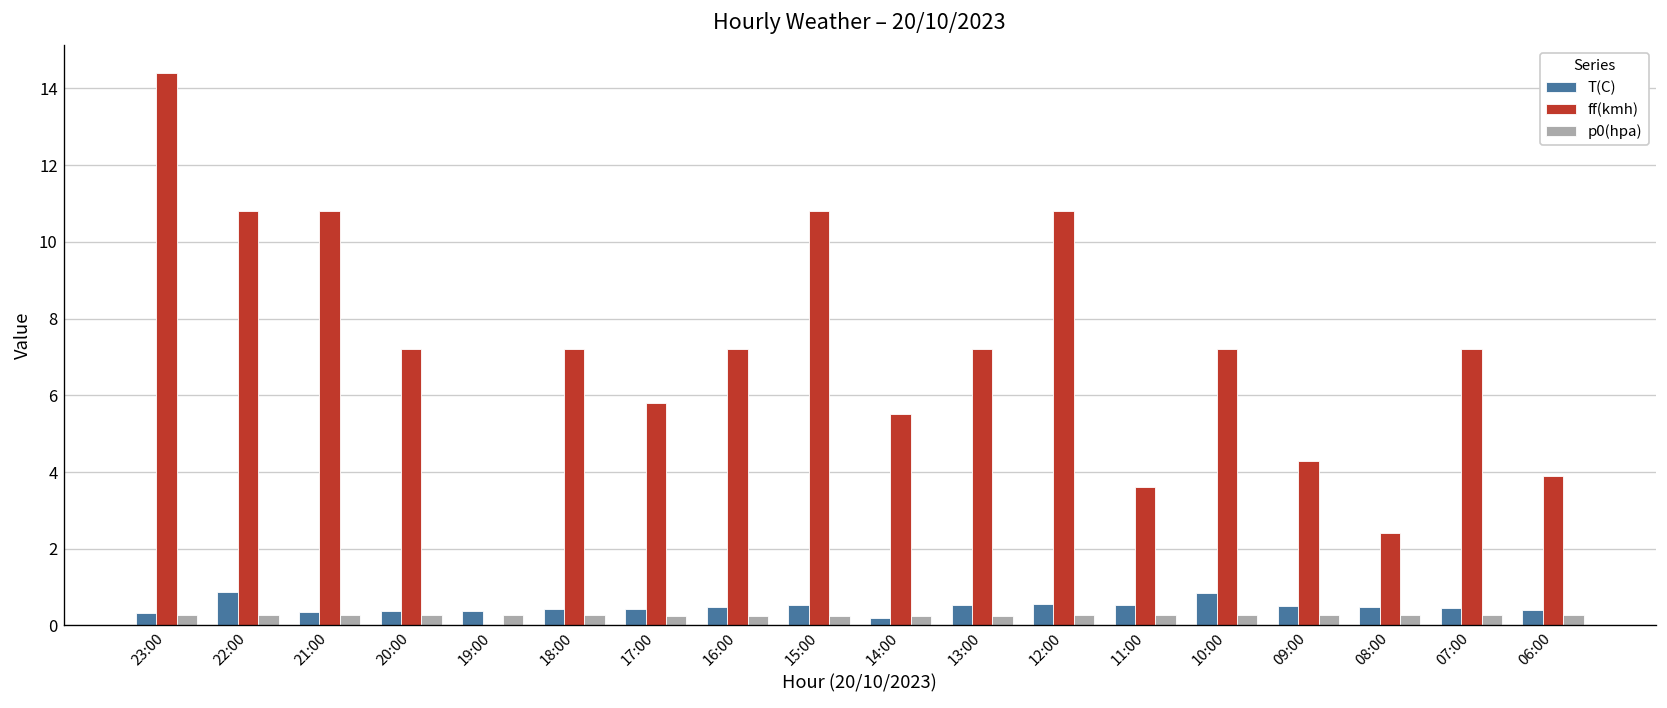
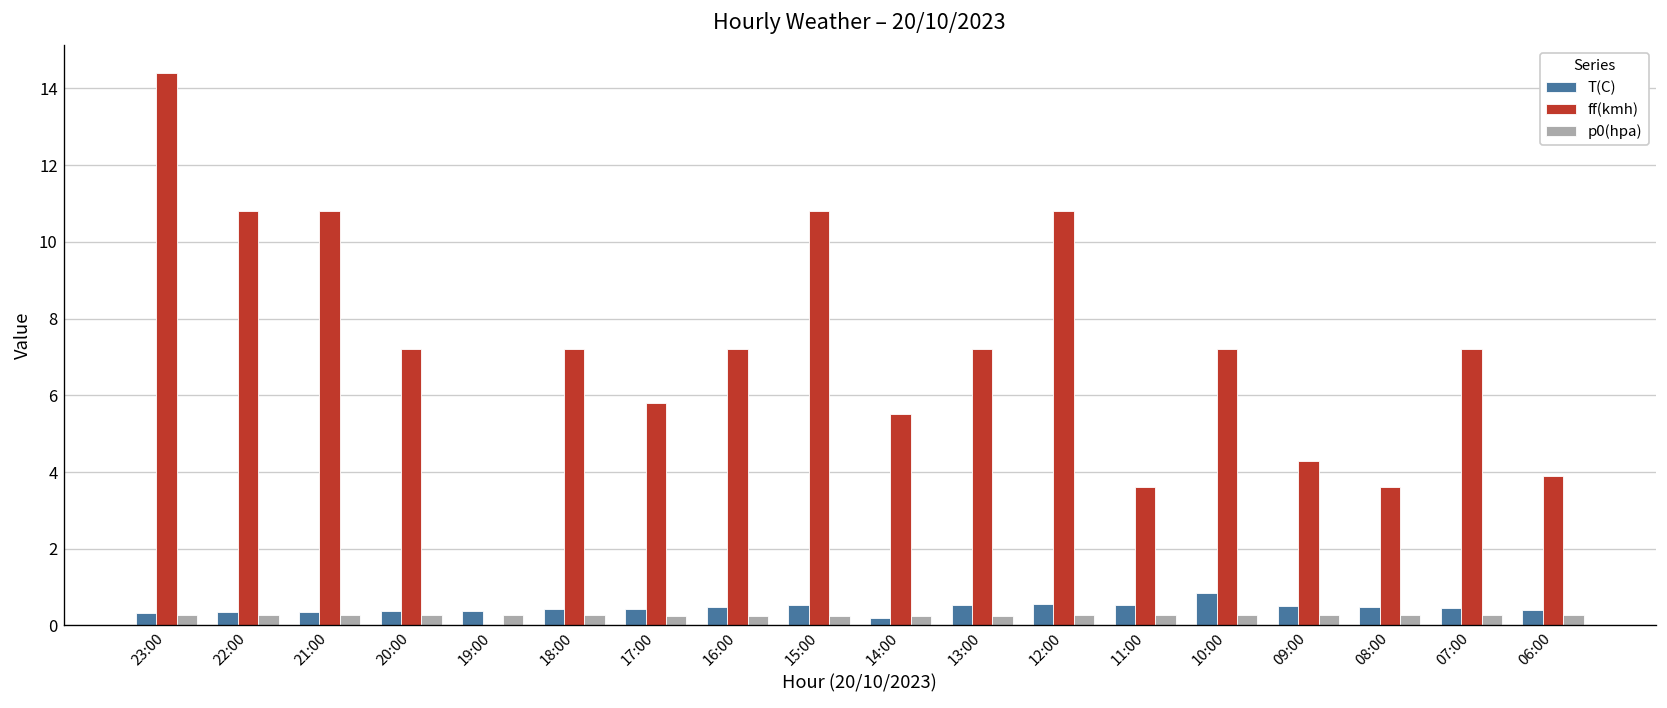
  {
    "T(C)": {
      "23:00": 0.3,
-     "22:00": 0.9,
+     "22:00": 0.3,
      "21:00": 0.4,
      "20:00": 0.4,
      "19:00": 0.4,
      "18:00": 0.4,
      "17:00": 0.4,
      "16:00": 0.5,
      "15:00": 0.5,
      "14:00": 0.2,
      "13:00": 0.5,
      "12:00": 0.5,
      "11:00": 0.5,
      "10:00": 0.8,
      "09:00": 0.5,
      "08:00": 0.5,
      "07:00": 0.4,
      "06:00": 0.4
    },
    "ff(kmh)": {
      "23:00": 14.4,
      "22:00": 10.8,
      "21:00": 10.8,
      "20:00": 7.2,
      "19:00": 0.0,
      "18:00": 7.2,
      "17:00": 5.8,
      "16:00": 7.2,
      "15:00": 10.8,
      "14:00": 5.5,
      "13:00": 7.2,
      "12:00": 10.8,
      "11:00": 3.6,
      "10:00": 7.2,
      "09:00": 4.3,
-     "08:00": 2.4,
+     "08:00": 3.6,
      "07:00": 7.2,
      "06:00": 3.9
    },
    "p0(hpa)": {
      "23:00": 0.3,
      "22:00": 0.3,
      "21:00": 0.3,
      "20:00": 0.3,
      "19:00": 0.3,
      "18:00": 0.3,
      "17:00": 0.3,
      "16:00": 0.3,
      "15:00": 0.2,
      "14:00": 0.3,
      "13:00": 0.3,
      "12:00": 0.3,
      "11:00": 0.3,
      "10:00": 0.3,
      "09:00": 0.3,
      "08:00": 0.3,
      "07:00": 0.3,
      "06:00": 0.3
    }
  }
